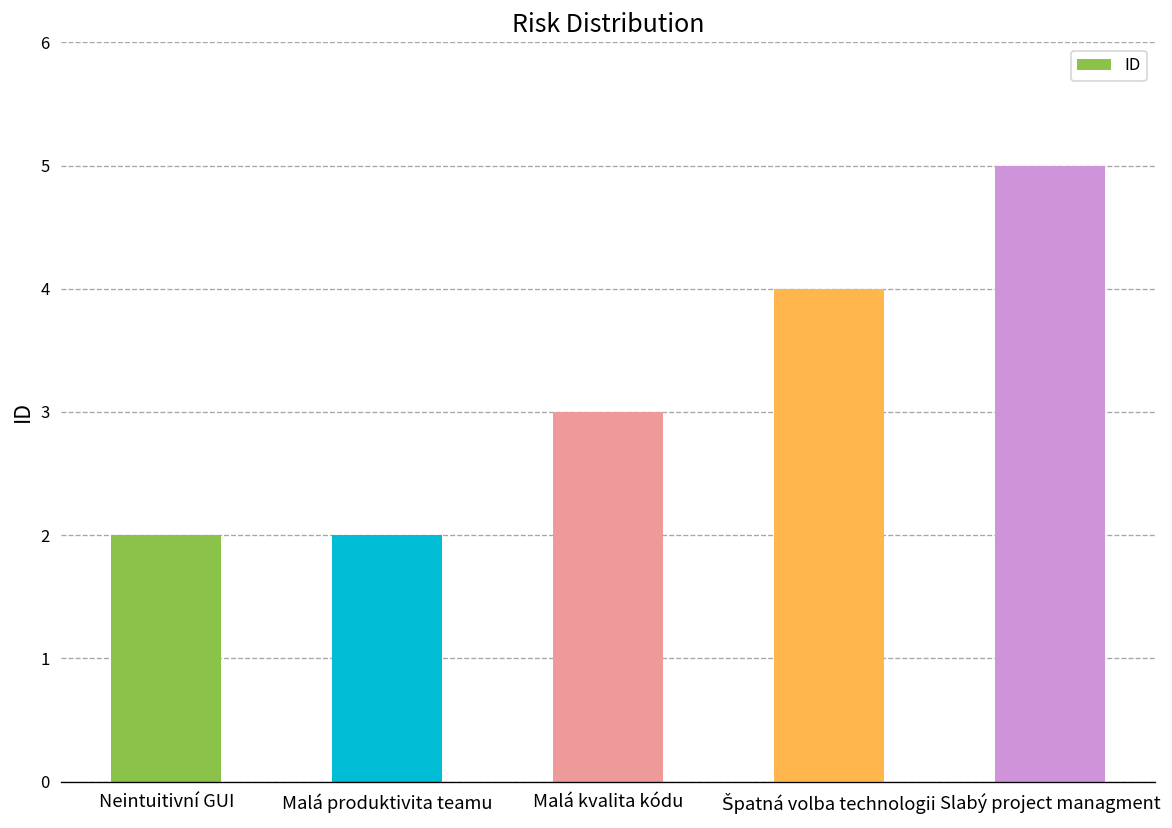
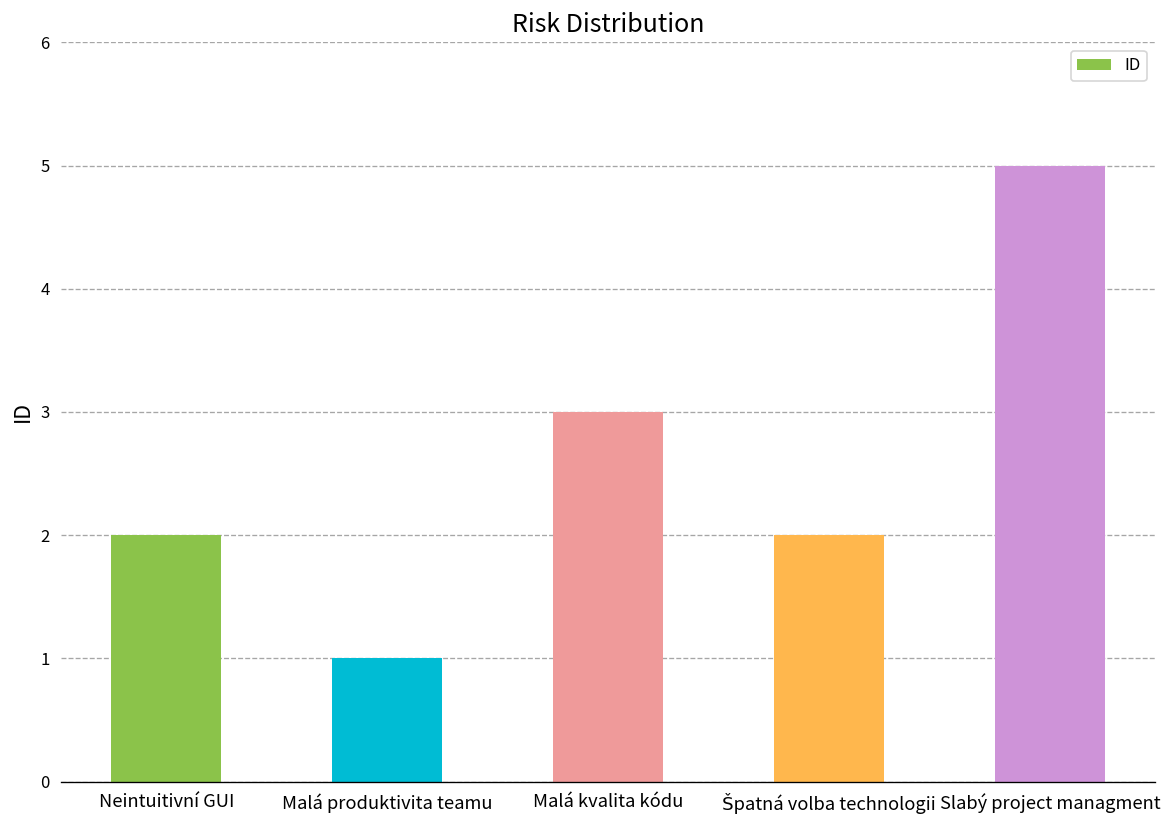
  {
    "Neintuitivní GUI": 2,
-   "Malá produktivita teamu": 2,
+   "Malá produktivita teamu": 1,
    "Malá kvalita kódu": 3,
-   "Špatná volba technologii": 4,
+   "Špatná volba technologii": 2,
    "Slabý project managment": 5
  }
